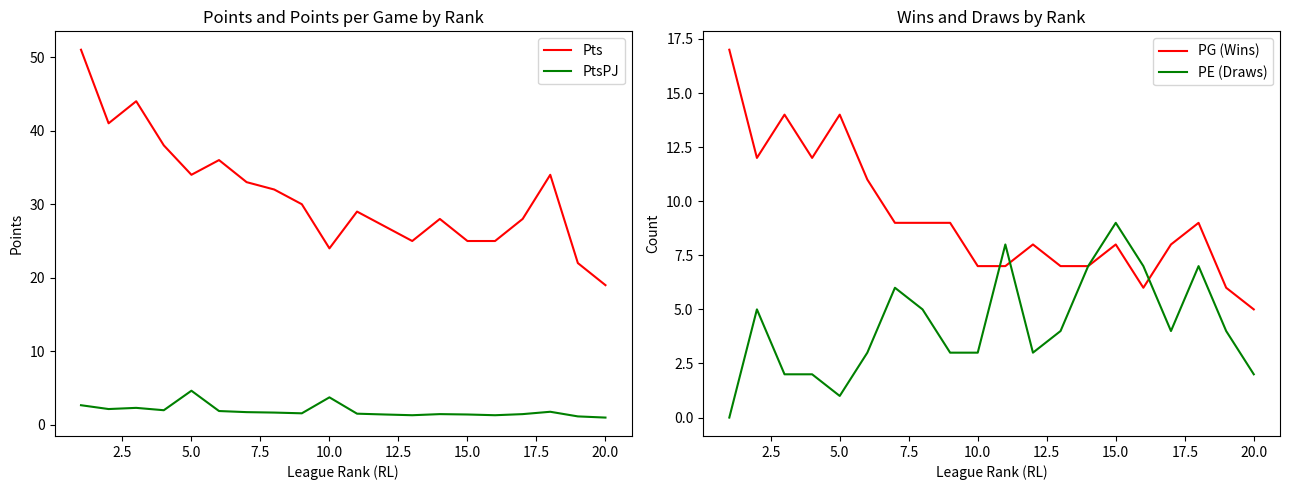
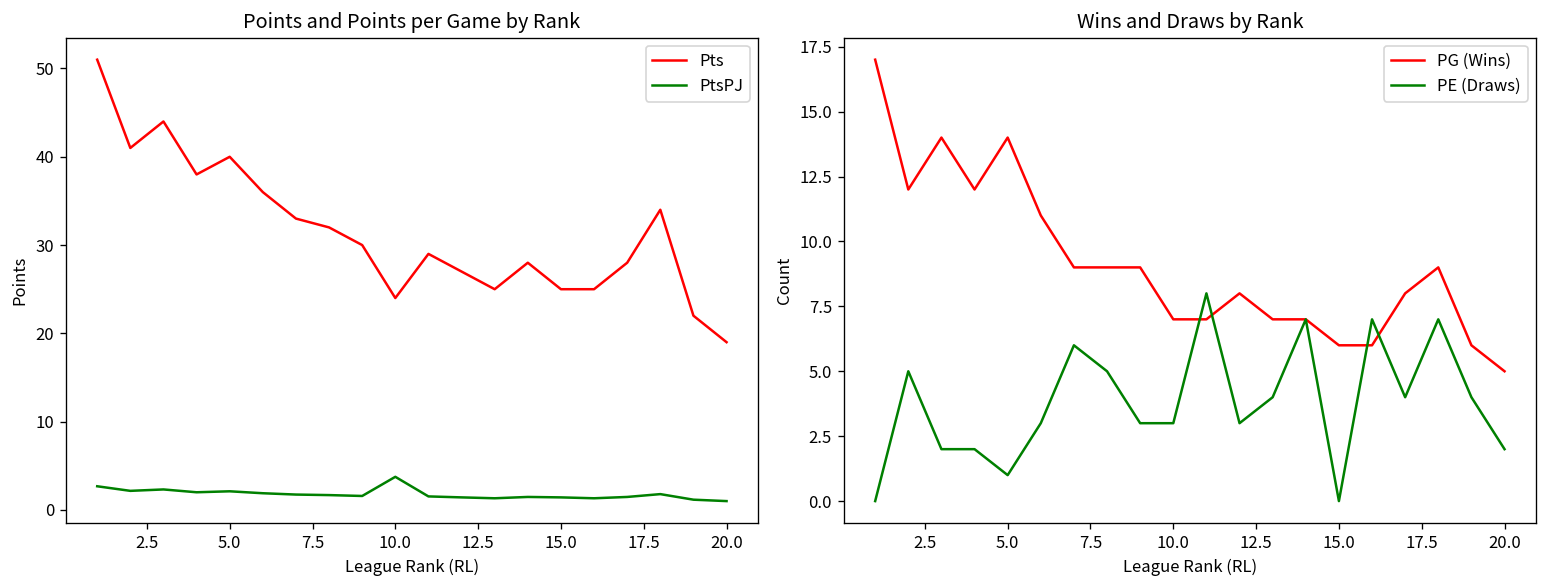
  {
    "Points and Points per Game by Rank": {
      "Pts": {
-       "5.0": 34,
+       "5.0": 40,
        "10.0": 24,
        "15.0": 25,
        "20.0": 19
      },
      "PtsPJ": {
-       "5.0": 5,
+       "5.0": 2,
        "10.0": 4,
        "15.0": 1,
        "20.0": 1
      }
    },
    "Wins and Draws by Rank": {
      "PG (Wins)": {
        "5.0": 14,
        "10.0": 7,
-       "15.0": 8,
+       "15.0": 6,
        "20.0": 5
      },
      "PE (Draws)": {
        "5.0": 1,
        "10.0": 3,
-       "15.0": 9,
+       "15.0": 0,
        "20.0": 2
      }
    }
  }
